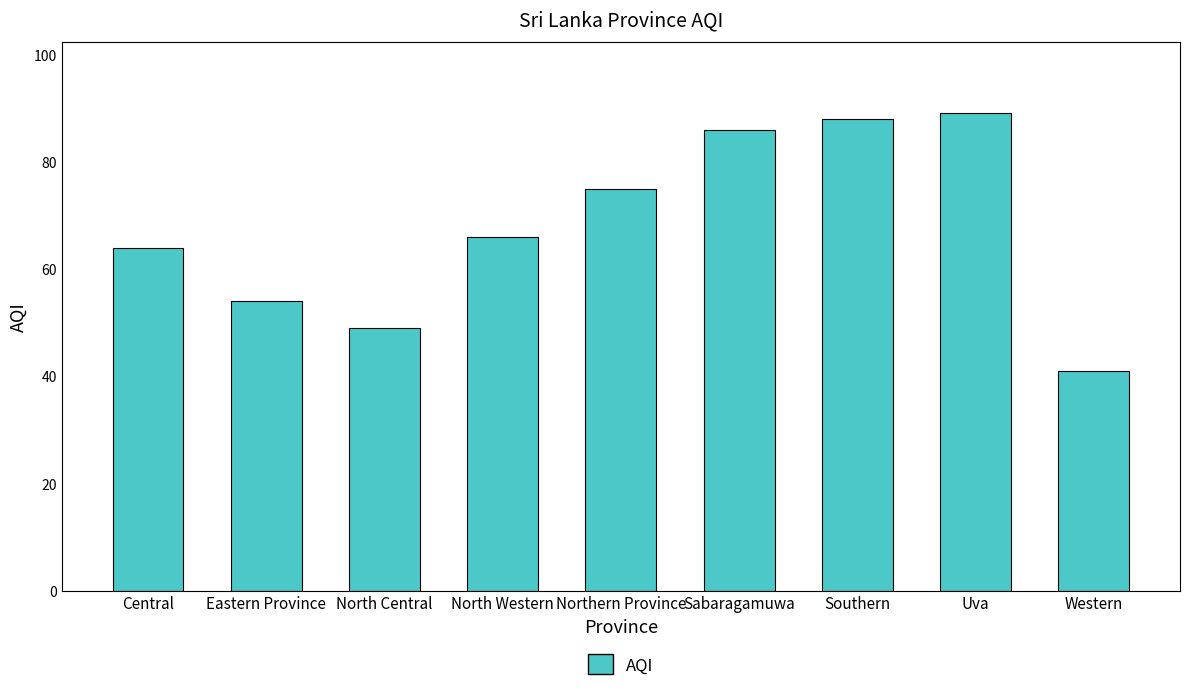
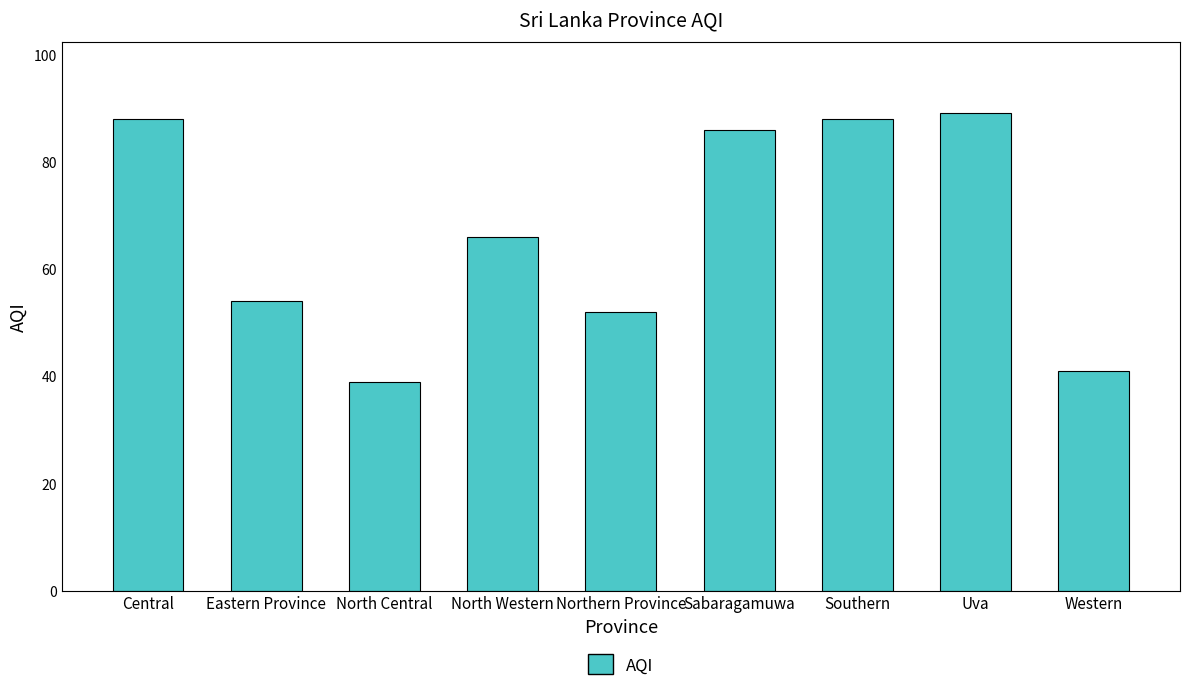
  {
-   "Central": 64,
+   "Central": 88,
    "Eastern Province": 54,
-   "North Central": 49,
+   "North Central": 39,
    "North Western": 66,
-   "Northern Province": 75,
+   "Northern Province": 52,
    "Sabaragamuwa": 86,
    "Southern": 88,
    "Uva": 89,
    "Western": 41
  }
